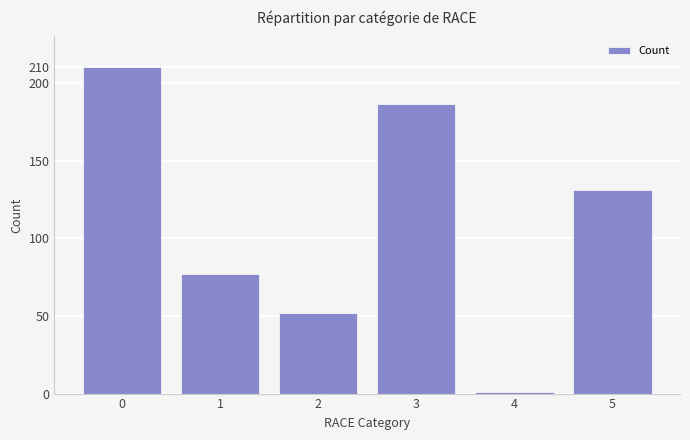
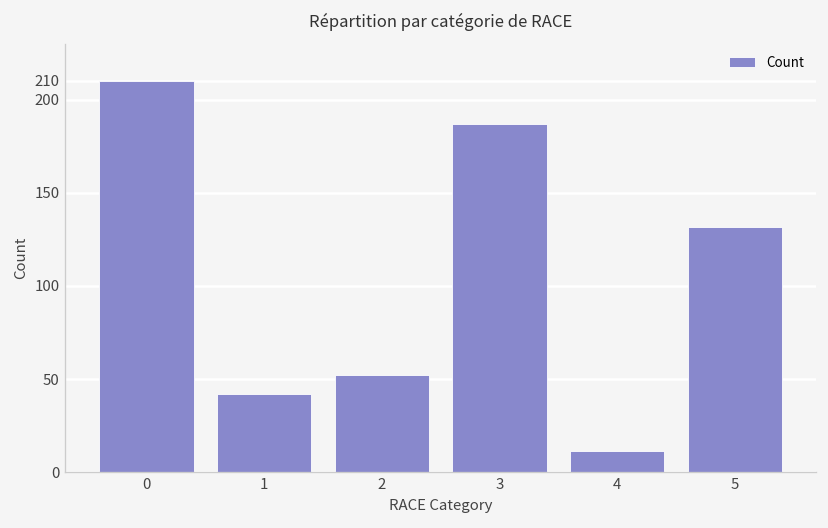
  {
    "0": 210,
-   "1": 77,
+   "1": 42,
    "2": 52,
    "3": 187,
-   "4": 1,
+   "4": 11,
    "5": 131
  }
